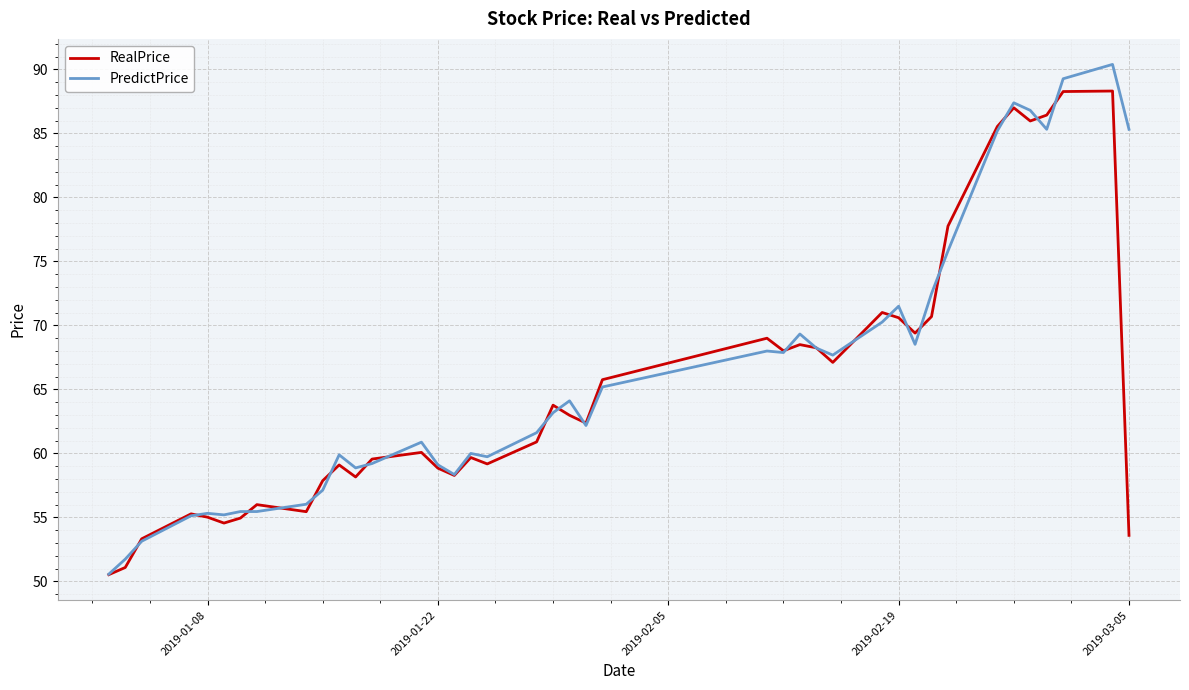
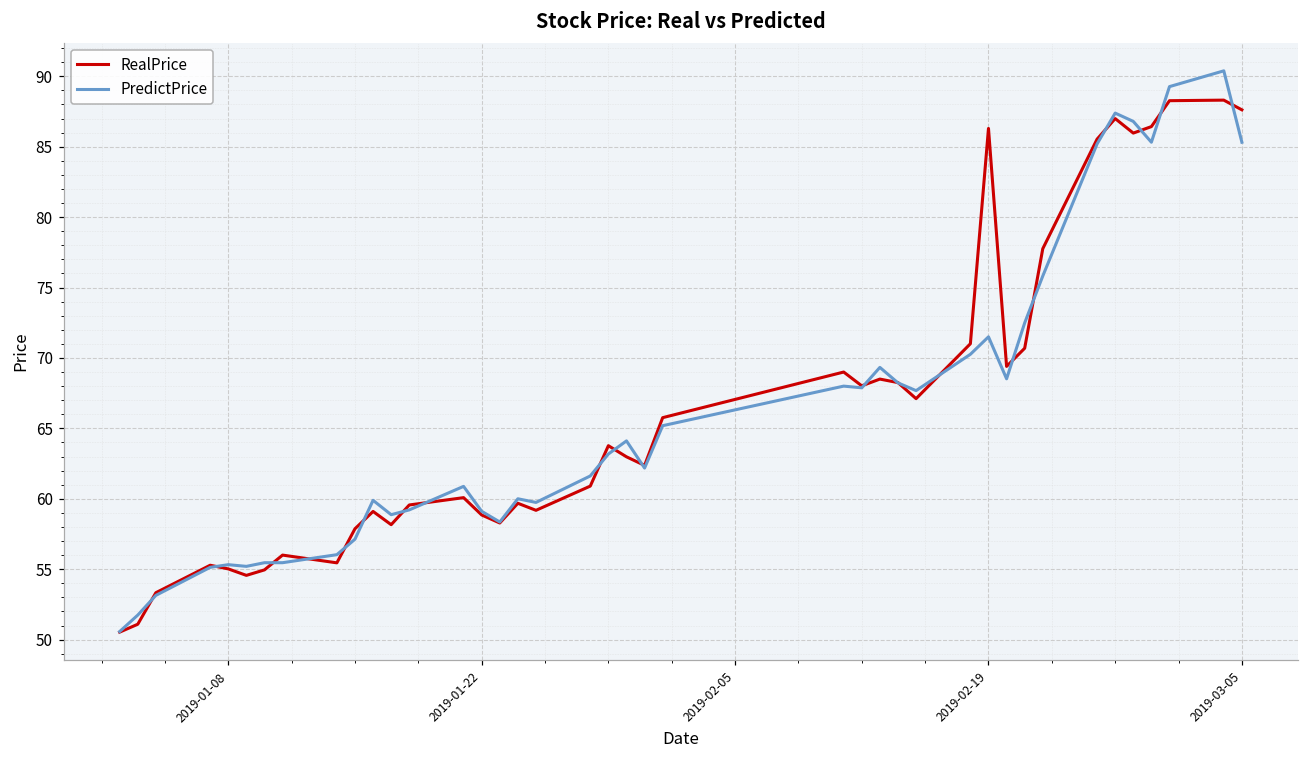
  {
    "RealPrice": {
      "2019-01-08": 55.0,
      "2019-01-22": 58.9,
-     "2019-02-19": 70.6,
-     "2019-03-05": 53.6
+     "2019-02-19": 86.3,
+     "2019-03-05": 87.6
    },
    "PredictPrice": {
      "2019-01-08": 55.3,
      "2019-01-22": 59.1,
      "2019-02-19": 71.5,
      "2019-03-05": 85.3
    }
  }
